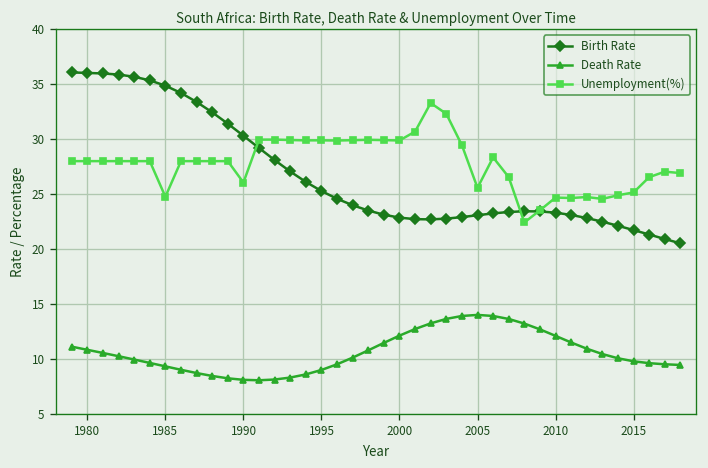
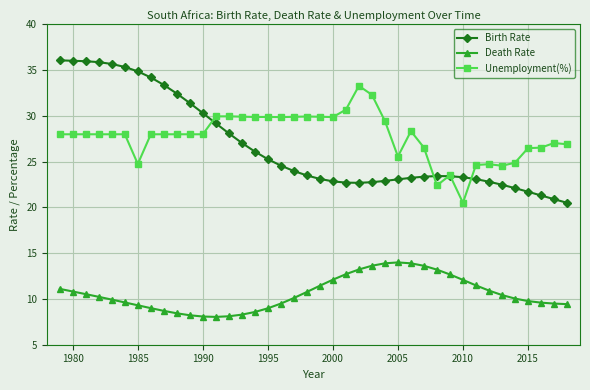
  {
    "Unemployment(%)": {
      "1980": 28,
      "1985": 25,
-     "1990": 26,
+     "1990": 28,
      "1995": 30,
      "2000": 30,
      "2005": 26,
-     "2010": 25,
-     "2015": 25
+     "2010": 21,
+     "2015": 26
    }
  }
